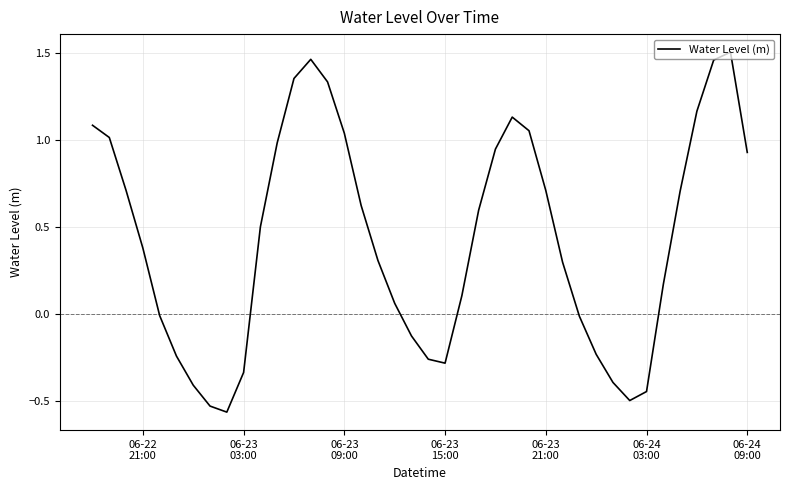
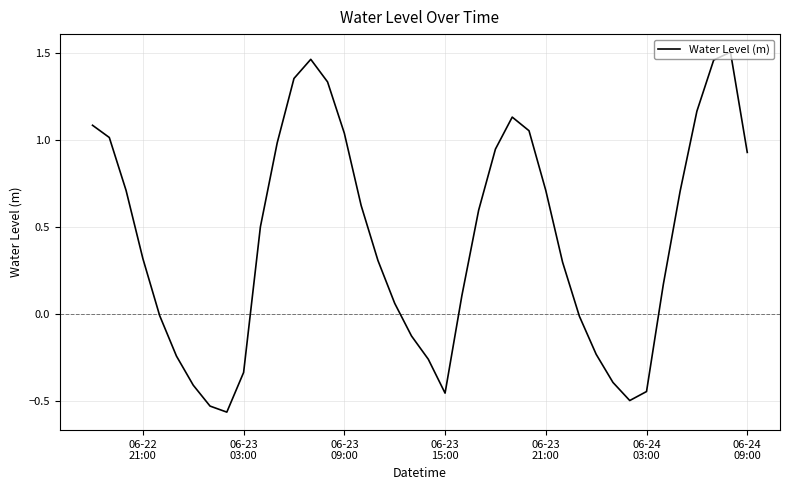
  {
-   "06-22 21:00": 0.38,
+   "06-22 21:00": 0.32,
    "06-23 03:00": -0.33,
    "06-23 09:00": 1.04,
-   "06-23 15:00": -0.28,
+   "06-23 15:00": -0.45,
    "06-23 21:00": 0.71,
    "06-24 03:00": -0.44,
    "06-24 09:00": 0.93
  }
